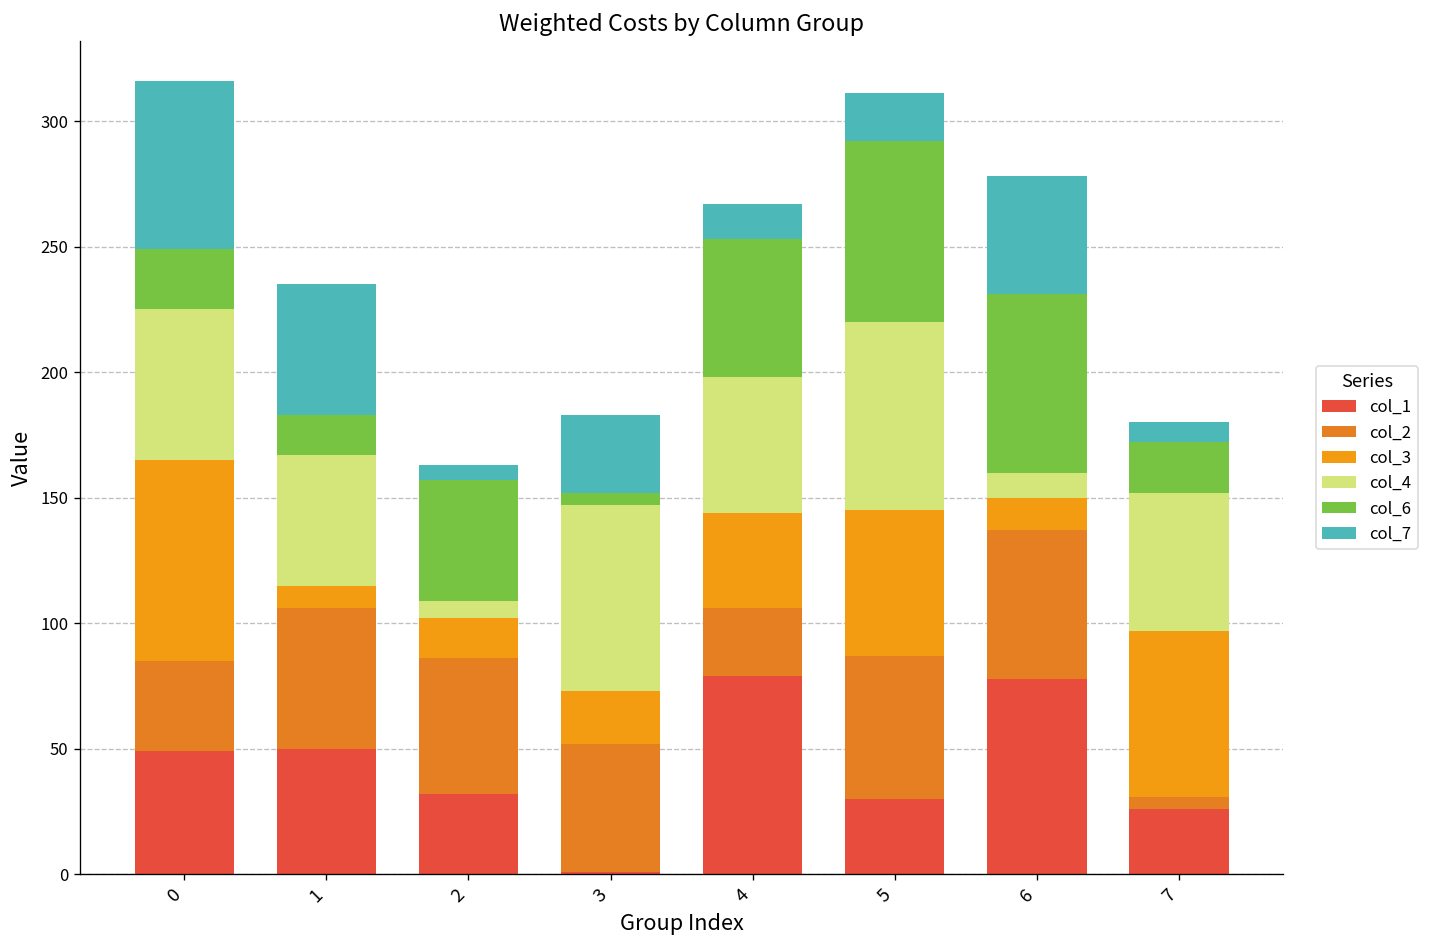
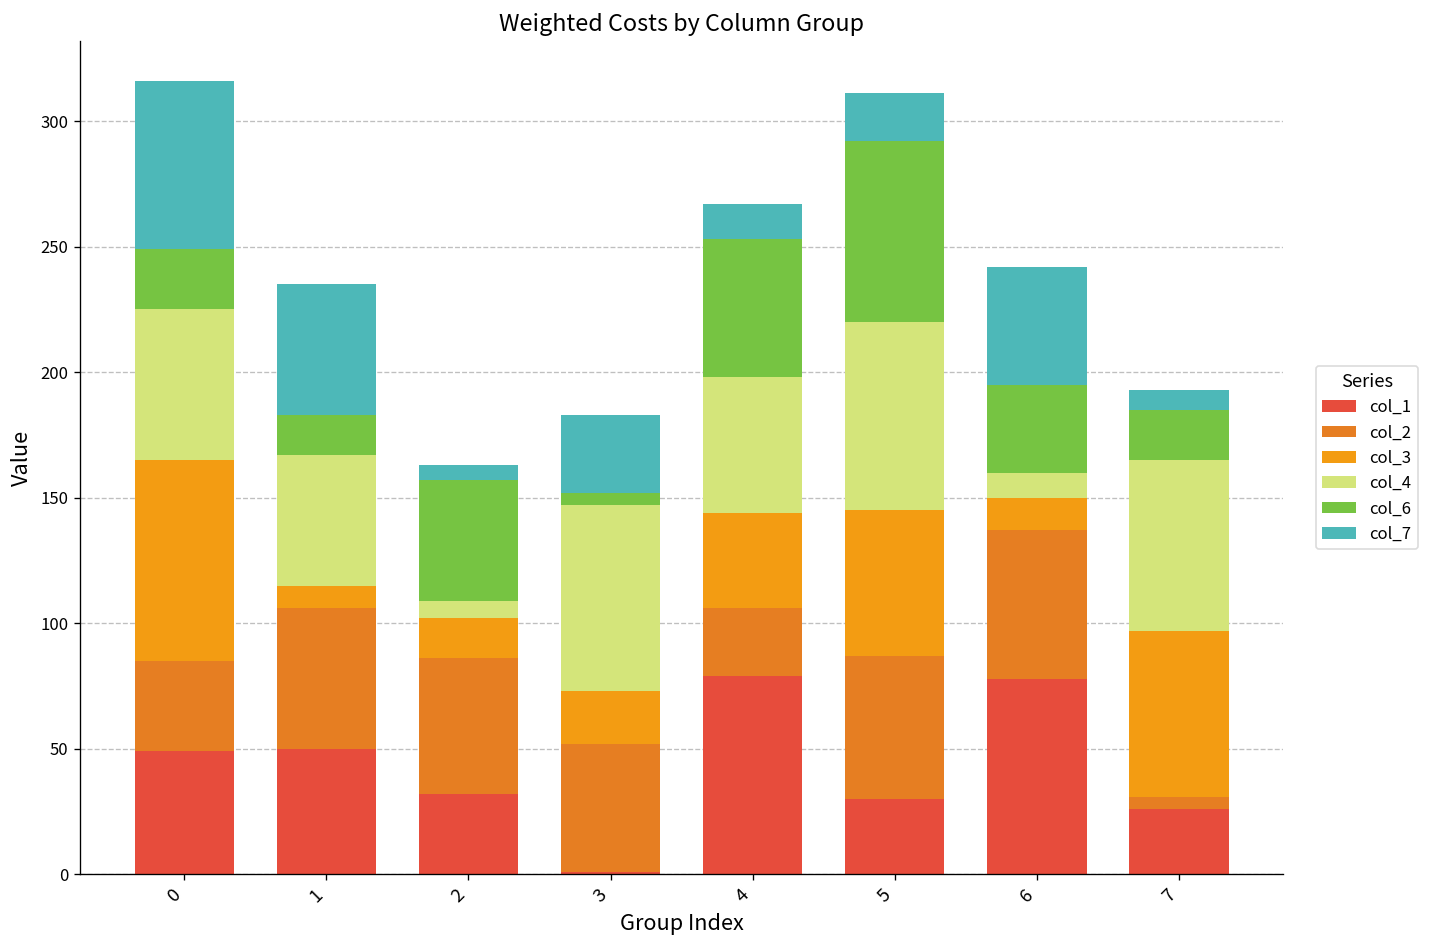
  {
    "col_4": {
      "0": 60,
      "1": 52,
      "2": 7,
      "3": 74,
      "4": 54,
      "5": 75,
      "6": 10,
-     "7": 55
+     "7": 68
    },
    "col_6": {
      "0": 24,
      "1": 16,
      "2": 48,
      "3": 5,
      "4": 55,
      "5": 72,
-     "6": 71,
+     "6": 35,
      "7": 20
    },
    "col_7": {
      "0": 67,
      "1": 52,
      "2": 6,
      "3": 31,
      "4": 14,
      "5": 19,
      "6": 47,
      "7": 8
    }
  }
